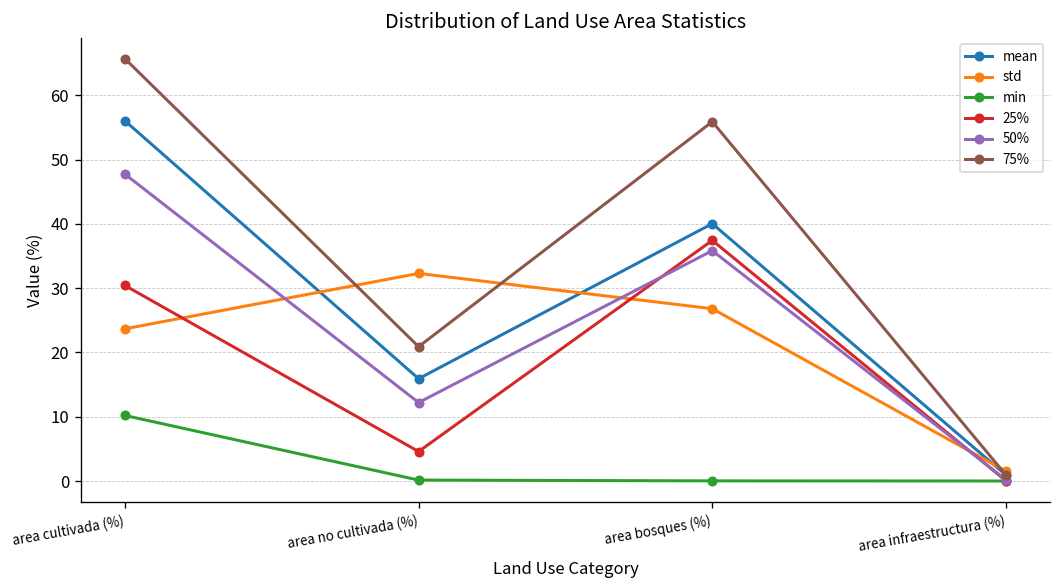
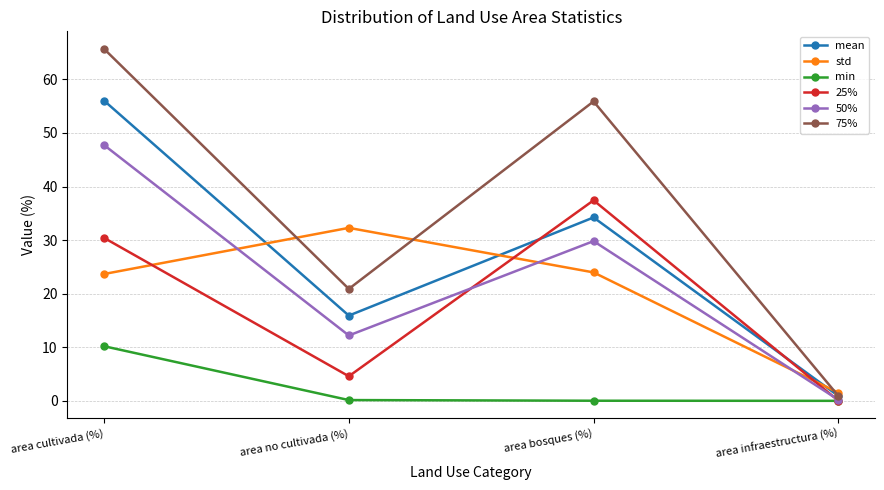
  {
    "mean": {
      "area cultivada (%)": 56,
      "area no cultivada (%)": 16,
-     "area bosques (%)": 40
+     "area bosques (%)": 34
    },
    "std": {
      "area cultivada (%)": 24,
      "area no cultivada (%)": 32,
-     "area bosques (%)": 27,
+     "area bosques (%)": 24,
      "area infraestructura (%)": 2
    },
    "min": {
      "area cultivada (%)": 10,
      "area no cultivada (%)": 0,
      "area bosques (%)": 0
    },
    "25%": {
      "area cultivada (%)": 30,
      "area no cultivada (%)": 5,
      "area bosques (%)": 37
    },
    "50%": {
      "area cultivada (%)": 48,
      "area no cultivada (%)": 12,
-     "area bosques (%)": 36
+     "area bosques (%)": 30
    },
    "75%": {
      "area cultivada (%)": 66,
      "area no cultivada (%)": 21,
      "area bosques (%)": 56
    }
  }
